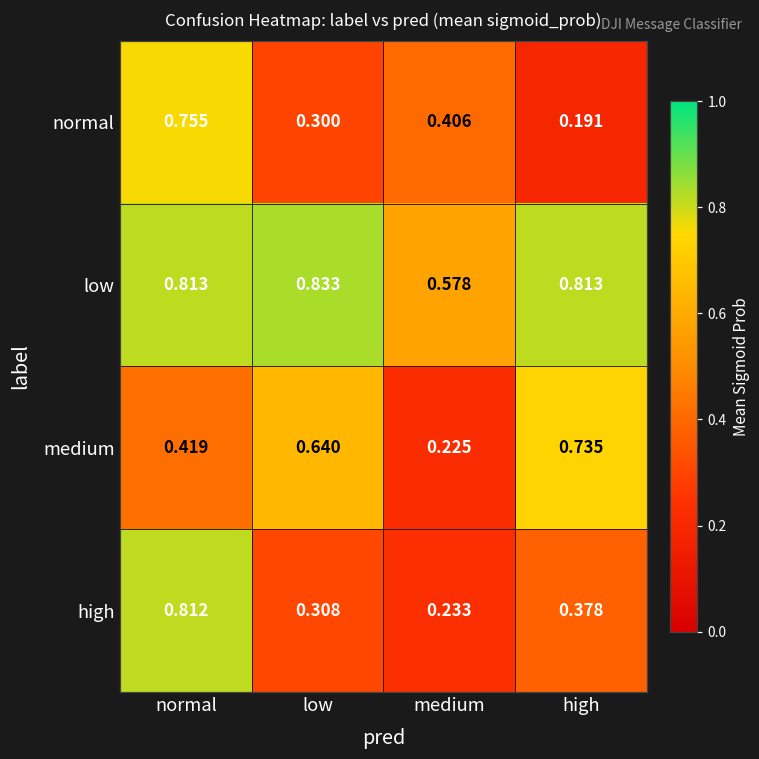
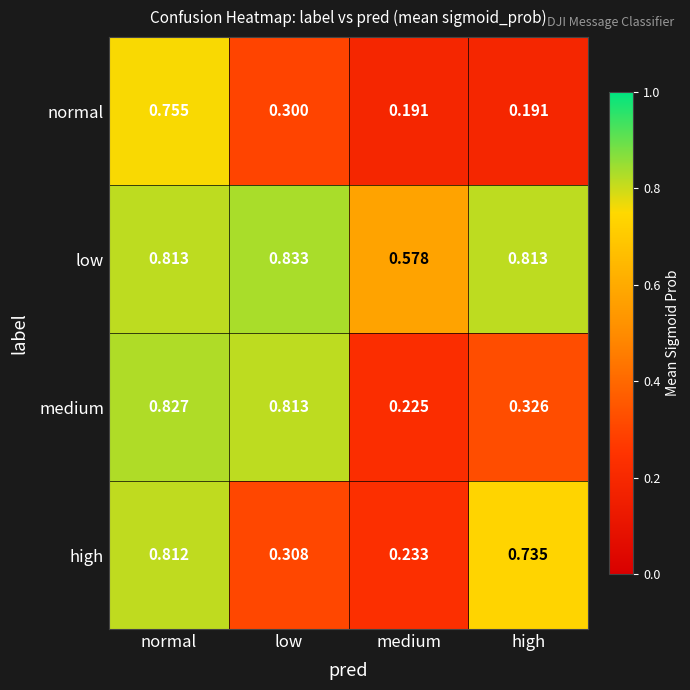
  {
    "normal": {
      "normal": 0.755,
      "low": 0.300,
-     "medium": 0.406,
+     "medium": 0.191,
      "high": 0.191
    },
    "low": {
      "normal": 0.813,
      "low": 0.833,
      "medium": 0.578,
      "high": 0.813
    },
    "medium": {
-     "normal": 0.419,
-     "low": 0.640,
+     "normal": 0.827,
+     "low": 0.813,
      "medium": 0.225,
-     "high": 0.735
+     "high": 0.326
    },
    "high": {
      "normal": 0.812,
      "low": 0.308,
      "medium": 0.233,
-     "high": 0.378
+     "high": 0.735
    }
  }
